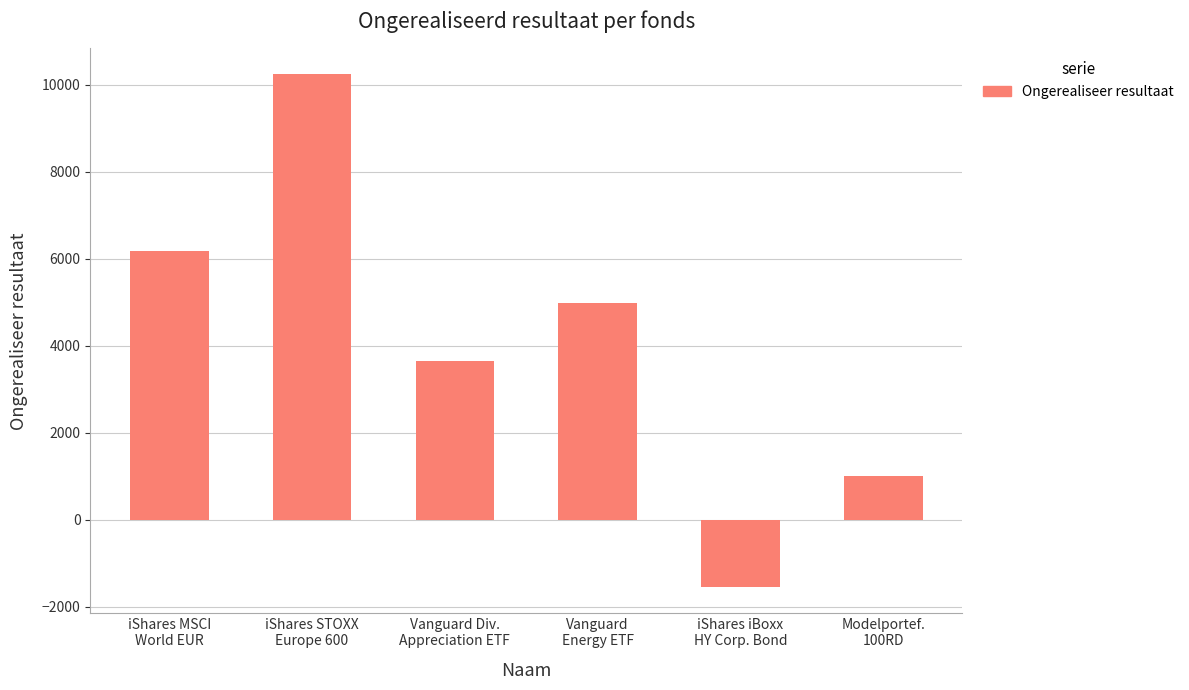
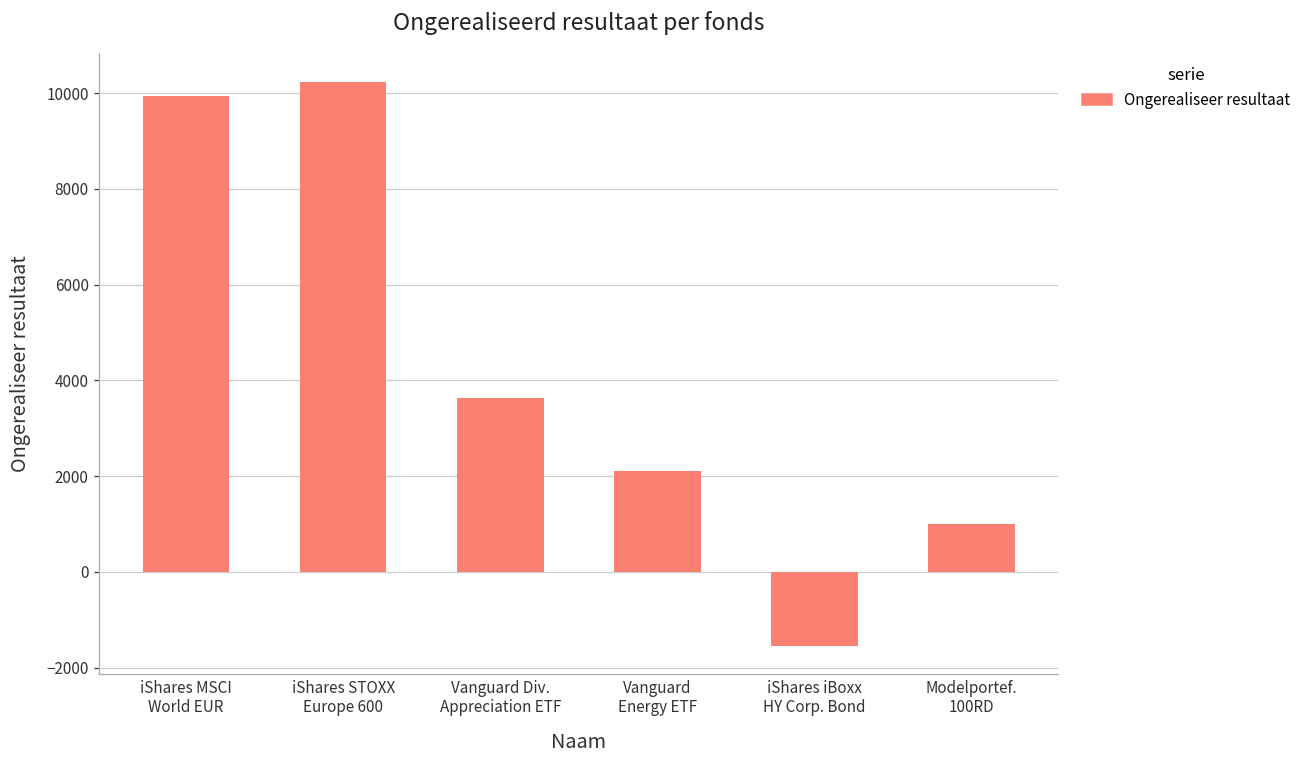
  {
-   "iShares MSCI World EUR": 6200,
+   "iShares MSCI World EUR": 9900,
    "iShares STOXX Europe 600": 10200,
    "Vanguard Div. Appreciation ETF": 3600,
-   "Vanguard Energy ETF": 5000,
+   "Vanguard Energy ETF": 2100,
    "iShares iBoxx HY Corp. Bond": -1600,
    "Modelportef. 100RD": 1000
  }
